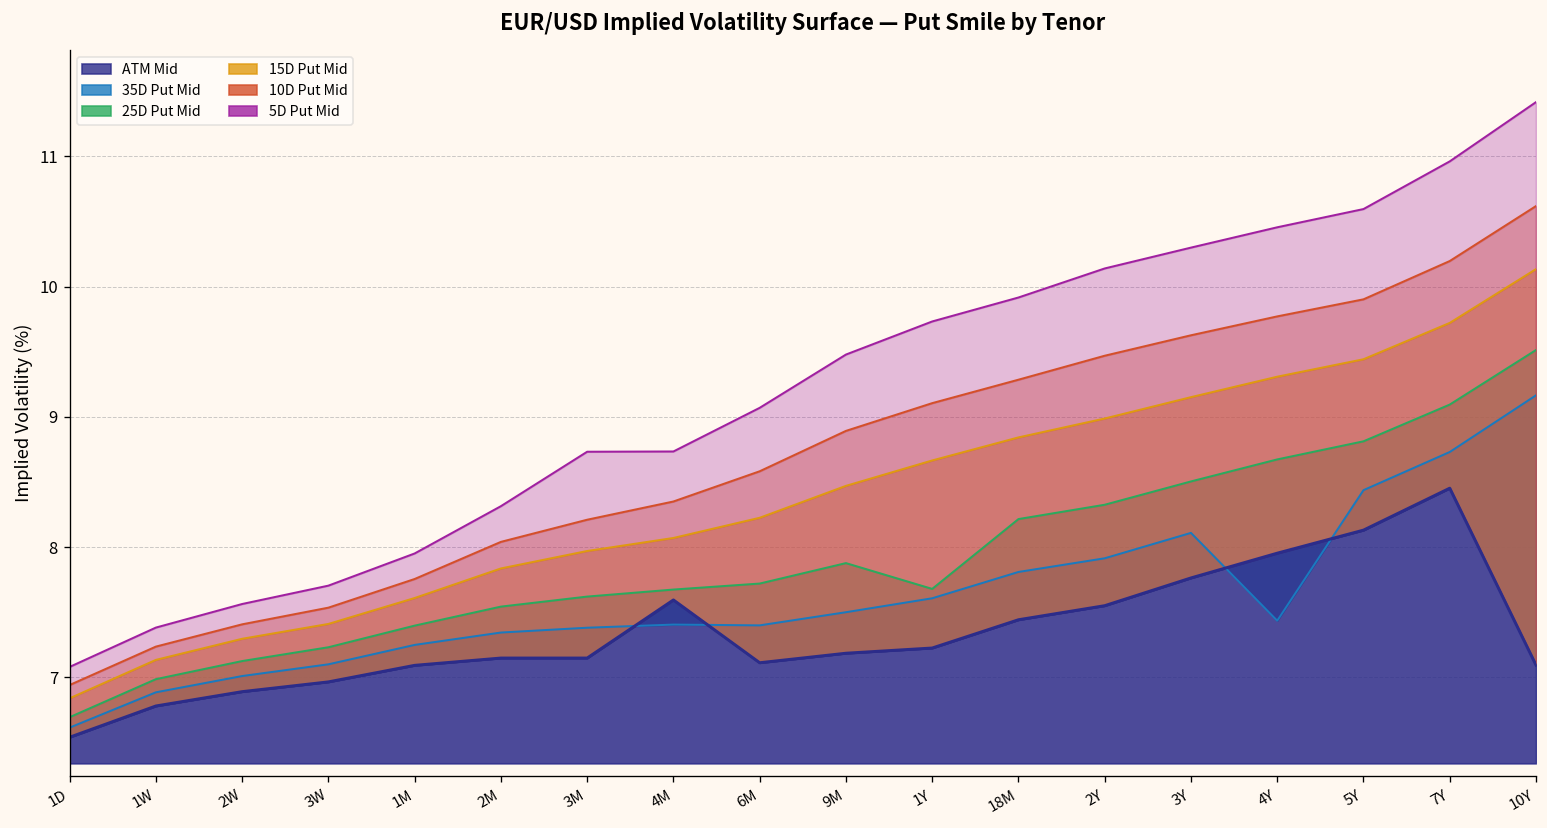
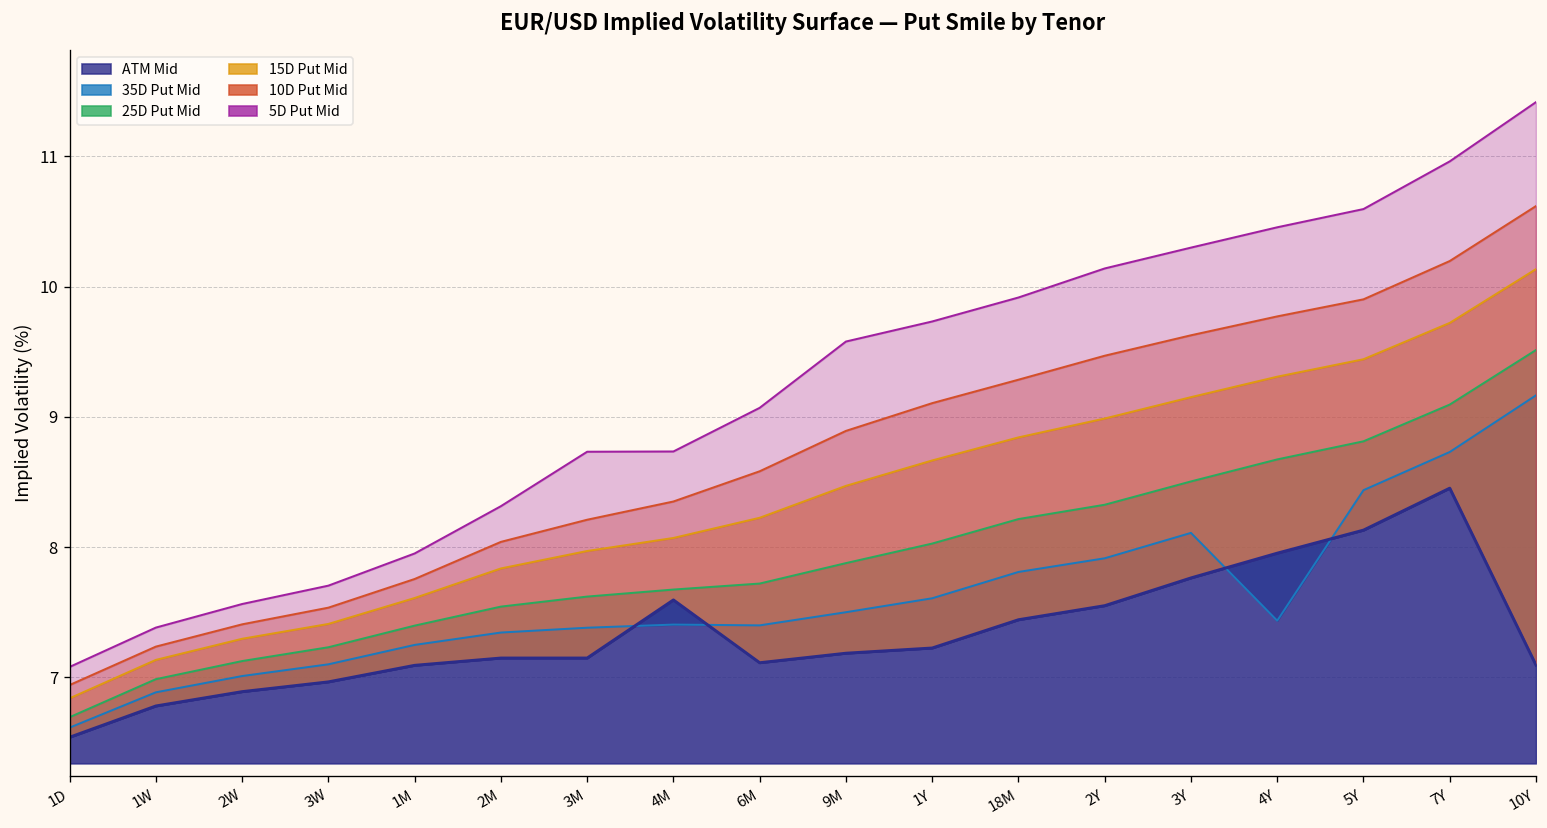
  {
    "25D Put Mid": {
      "1D": 6.69,
      "1W": 6.99,
      "2W": 7.13,
      "3W": 7.23,
      "1M": 7.40,
      "2M": 7.54,
      "3M": 7.62,
      "4M": 7.67,
      "6M": 7.72,
      "9M": 7.88,
-     "1Y": 7.68,
+     "1Y": 8.03,
      "18M": 8.22,
      "2Y": 8.33,
      "3Y": 8.50,
      "4Y": 8.67,
      "5Y": 8.81,
      "7Y": 9.09,
      "10Y": 9.51
    },
    "5D Put Mid": {
      "1D": 7.08,
      "1W": 7.38,
      "2W": 7.56,
      "3W": 7.70,
      "1M": 7.95,
      "2M": 8.31,
      "3M": 8.73,
      "4M": 8.73,
      "6M": 9.07,
-     "9M": 9.48,
+     "9M": 9.58,
      "1Y": 9.73,
      "18M": 9.92,
      "2Y": 10.14,
      "3Y": 10.30,
      "4Y": 10.46,
      "5Y": 10.60,
      "7Y": 10.96,
      "10Y": 11.42
    },
    "ATM Mid": {
      "1D": 6.54,
      "1W": 6.78,
      "2W": 6.89,
      "3W": 6.97,
      "1M": 7.09,
      "2M": 7.15,
      "3M": 7.15,
      "6M": 7.11,
      "9M": 7.19,
      "1Y": 7.23,
      "18M": 7.44,
      "2Y": 7.55,
      "3Y": 7.76,
      "5Y": 8.13,
      "7Y": 8.45,
      "10Y": 7.09
    }
  }
